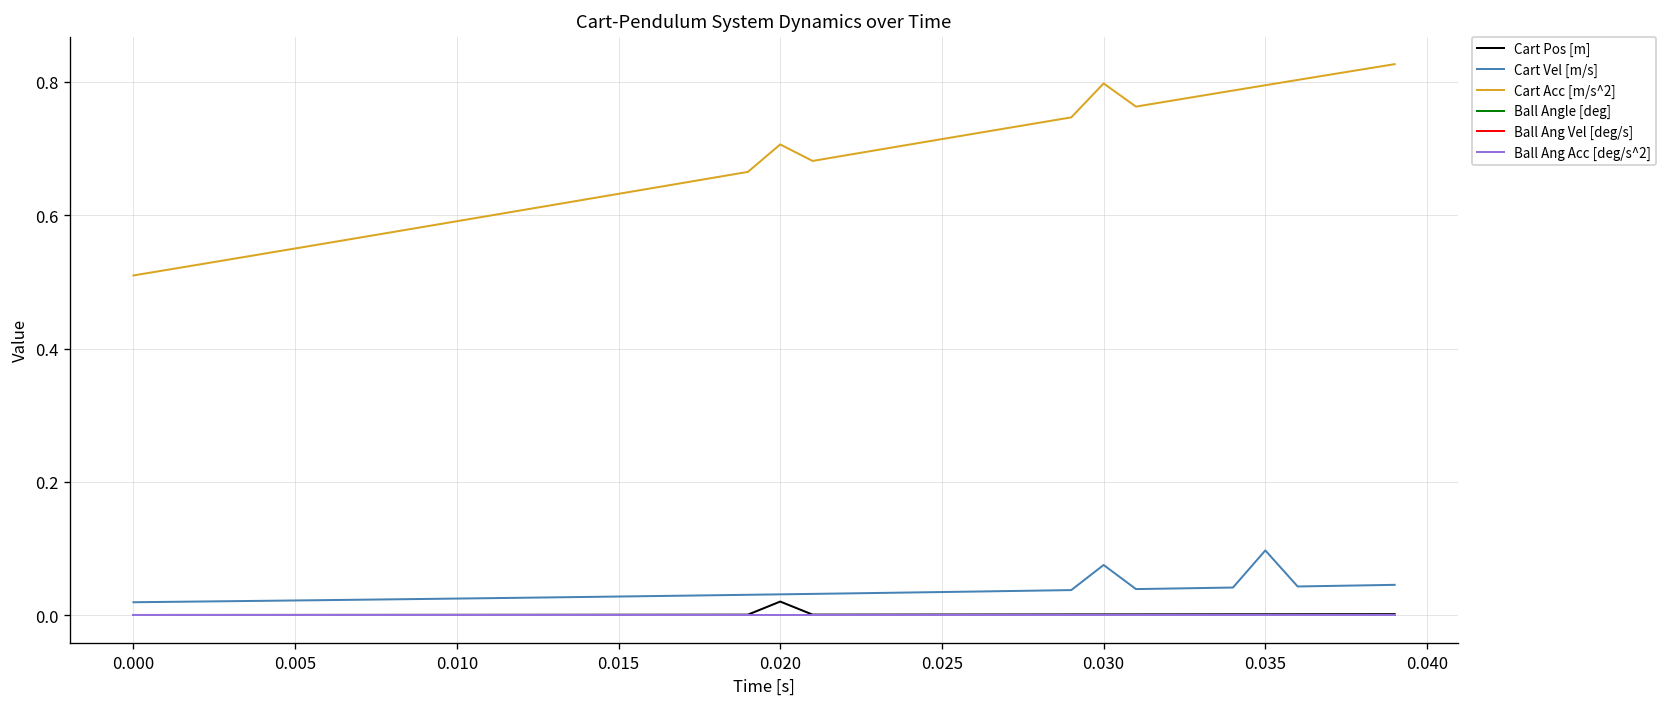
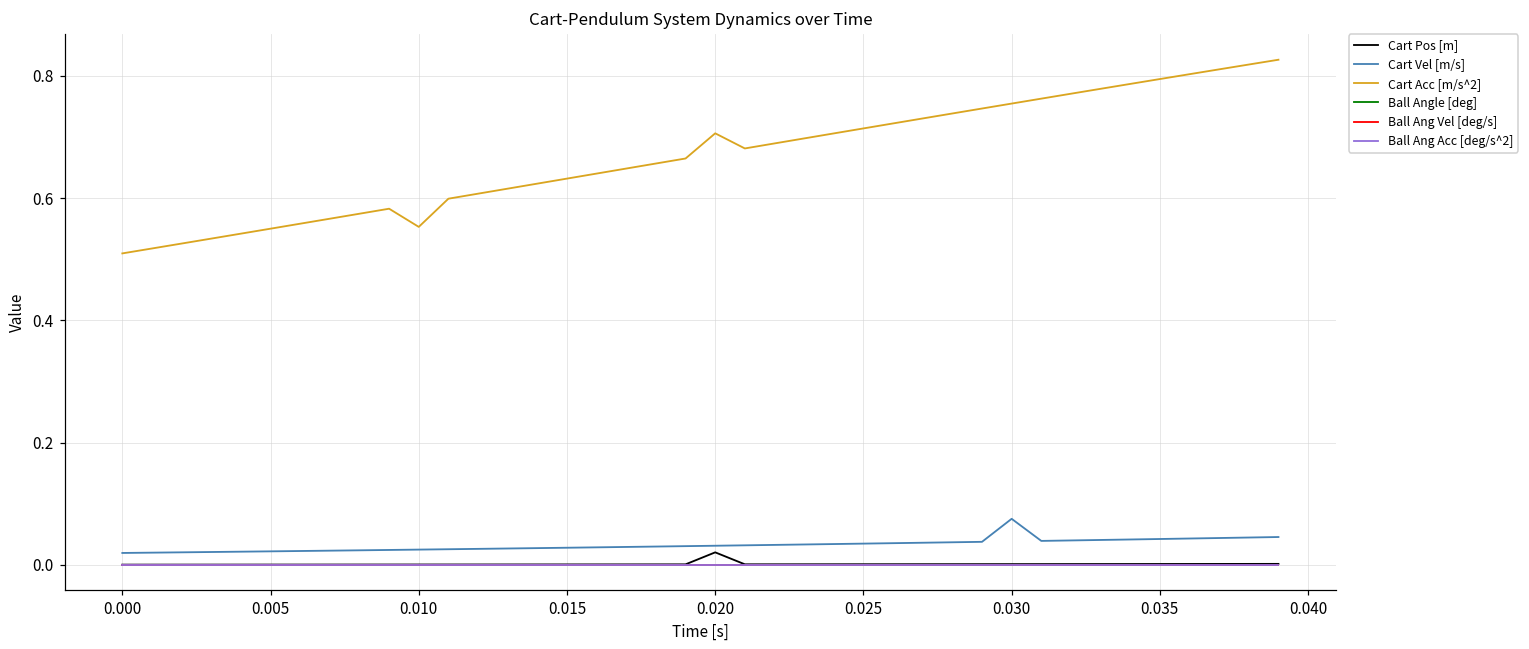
  {
    "Cart Pos [m]": {
      "0.020": 0.02
    },
    "Cart Vel [m/s]": {
      "0.000": 0.02,
      "0.005": 0.02,
      "0.010": 0.03,
      "0.015": 0.03,
      "0.020": 0.03,
      "0.025": 0.03,
      "0.030": 0.08,
-     "0.035": 0.10
+     "0.035": 0.04
    },
    "Cart Acc [m/s^2]": {
      "0.000": 0.51,
      "0.005": 0.55,
-     "0.010": 0.59,
+     "0.010": 0.55,
      "0.015": 0.63,
      "0.020": 0.71,
      "0.025": 0.71,
-     "0.030": 0.80,
+     "0.030": 0.75,
      "0.035": 0.79
    },
    "Ball Ang Acc [deg/s^2]": {
      "0.020": 0.00
    }
  }
